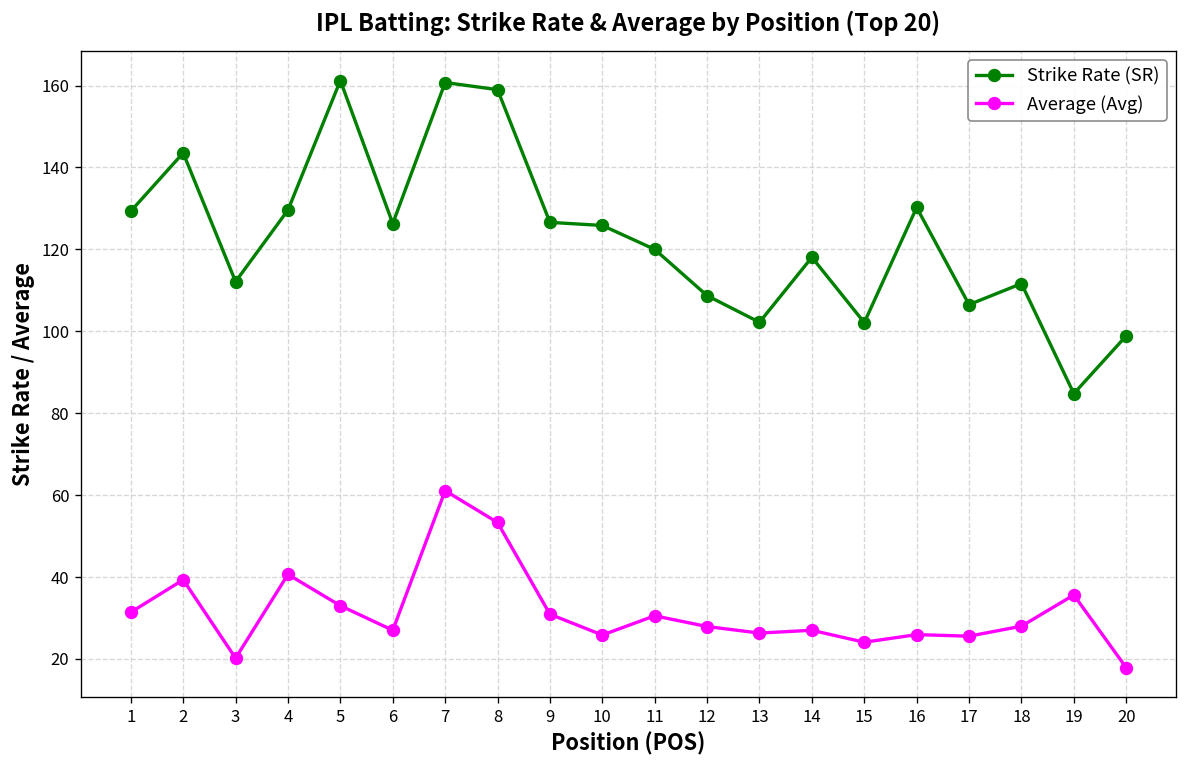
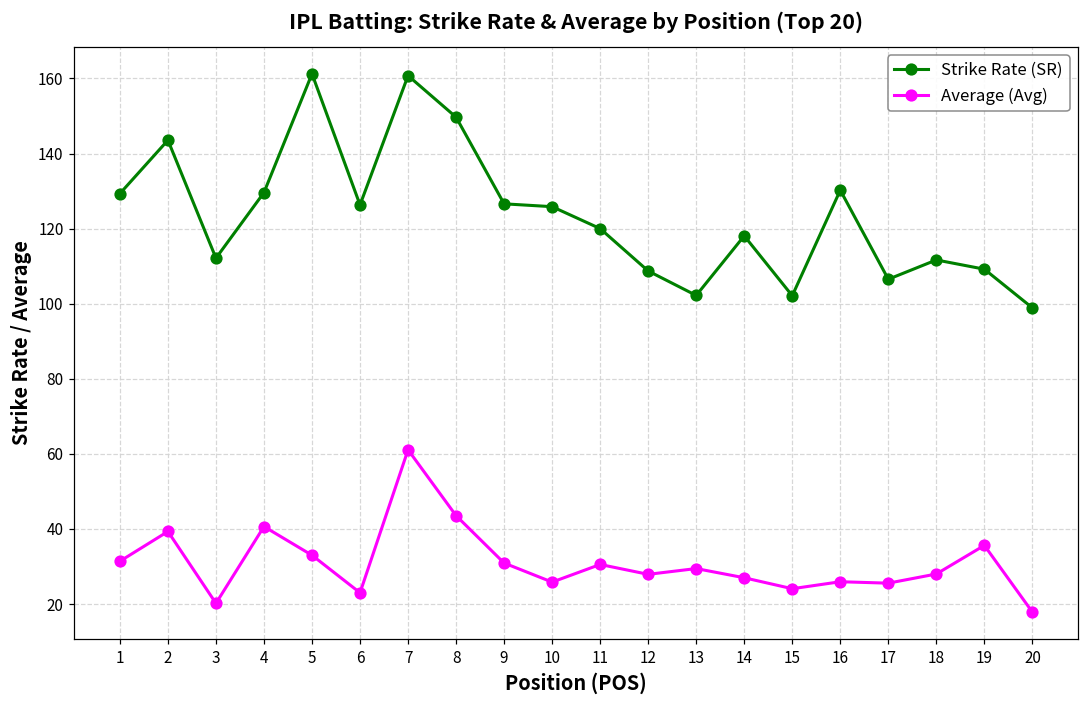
  {
    "Strike Rate (SR)": {
      "1": 129,
      "2": 144,
      "3": 112,
      "4": 130,
      "5": 161,
      "6": 126,
      "7": 161,
-     "8": 159,
+     "8": 150,
      "9": 127,
      "10": 126,
      "11": 120,
      "12": 109,
      "13": 102,
      "14": 118,
      "15": 102,
      "16": 130,
      "17": 107,
      "18": 112,
-     "19": 85,
+     "19": 109,
      "20": 99
    },
    "Average (Avg)": {
      "1": 31,
      "2": 39,
      "3": 20,
      "4": 41,
      "5": 33,
-     "6": 27,
+     "6": 23,
      "7": 61,
-     "8": 53,
+     "8": 44,
      "9": 31,
      "10": 26,
      "11": 31,
      "12": 28,
-     "13": 26,
+     "13": 29,
      "14": 27,
      "15": 24,
      "16": 26,
      "17": 26,
      "18": 28,
      "19": 36,
      "20": 18
    }
  }
